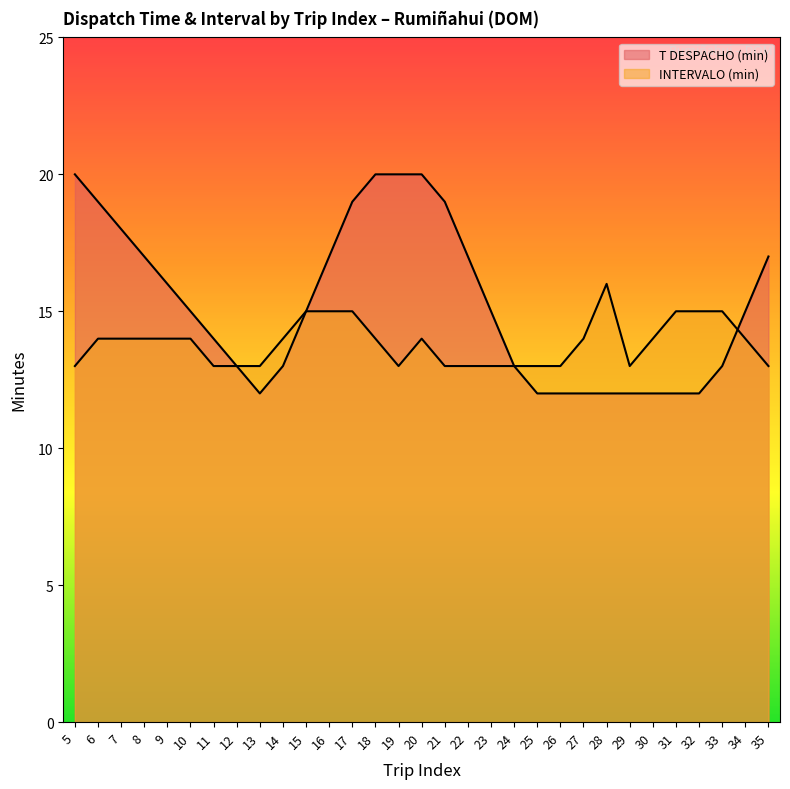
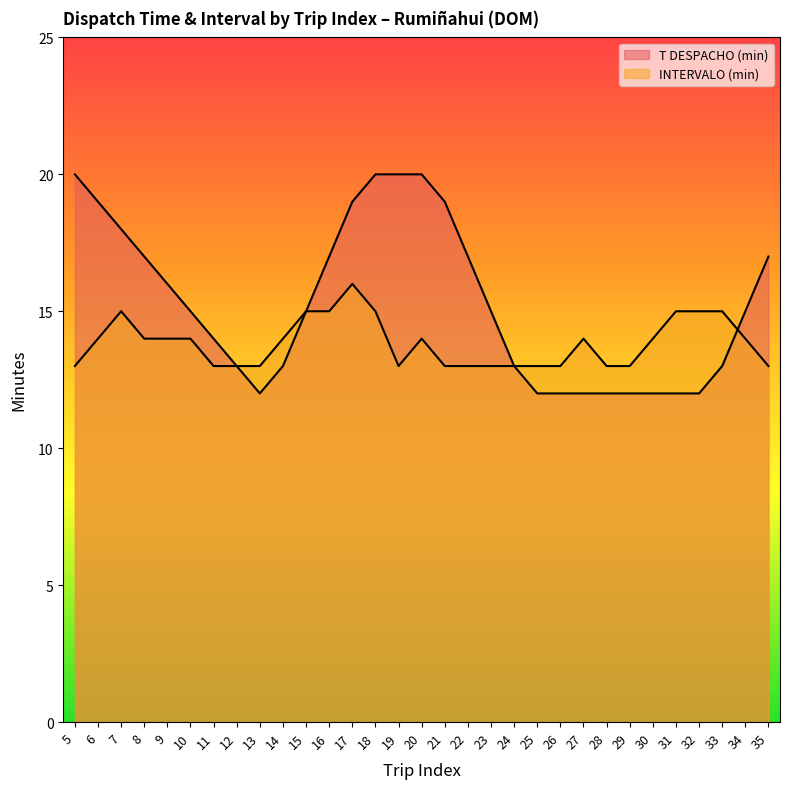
  {
    "T DESPACHO (min)": {
      "5": 20,
      "6": 19,
      "7": 18,
      "8": 17,
      "9": 16,
      "10": 15,
      "11": 14,
      "13": 12,
      "14": 13,
      "16": 17,
      "17": 19,
      "18": 20,
      "19": 20,
      "20": 20,
      "21": 19,
      "22": 17,
      "23": 15,
      "25": 12,
      "26": 12,
      "27": 12,
      "28": 12,
      "29": 12,
      "30": 12,
      "31": 12,
      "32": 12,
      "33": 13,
      "34": 15,
      "35": 17
    },
    "INTERVALO (min)": {
      "5": 13,
      "6": 14,
-     "7": 14,
+     "7": 15,
      "8": 14,
      "9": 14,
      "10": 14,
      "11": 13,
      "13": 13,
      "14": 14,
      "16": 15,
-     "17": 15,
-     "18": 14,
+     "17": 16,
+     "18": 15,
      "19": 13,
      "20": 14,
      "21": 13,
      "22": 13,
      "23": 13,
      "25": 13,
      "26": 13,
      "27": 14,
-     "28": 16,
+     "28": 13,
      "29": 13,
      "30": 14,
      "31": 15,
      "32": 15,
      "33": 15,
      "34": 14,
      "35": 13
    }
  }
